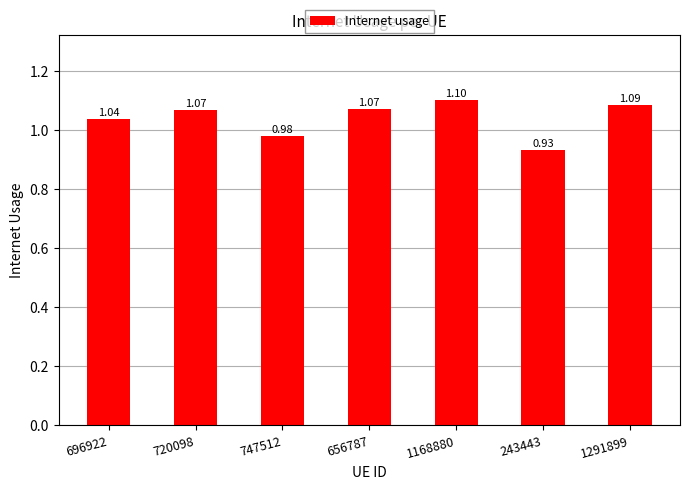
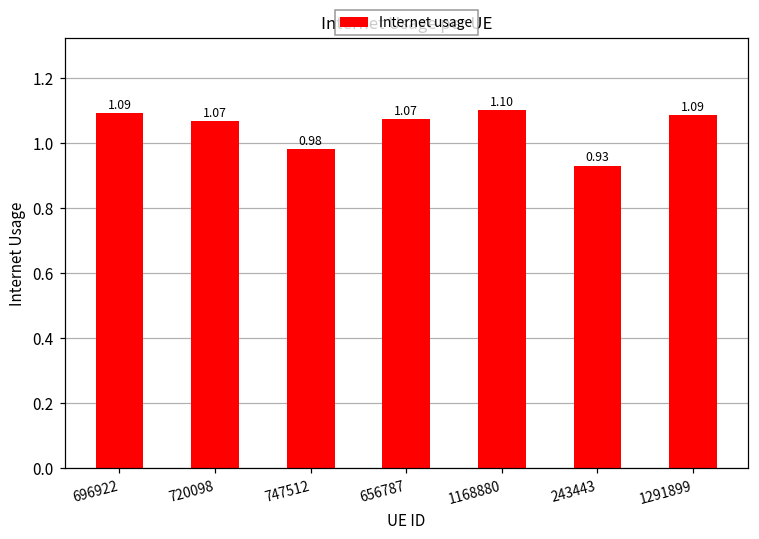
  {
-   "696922": 1.04,
+   "696922": 1.09,
    "720098": 1.07,
    "747512": 0.98,
    "656787": 1.07,
    "1168880": 1.10,
    "243443": 0.93,
    "1291899": 1.09
  }
